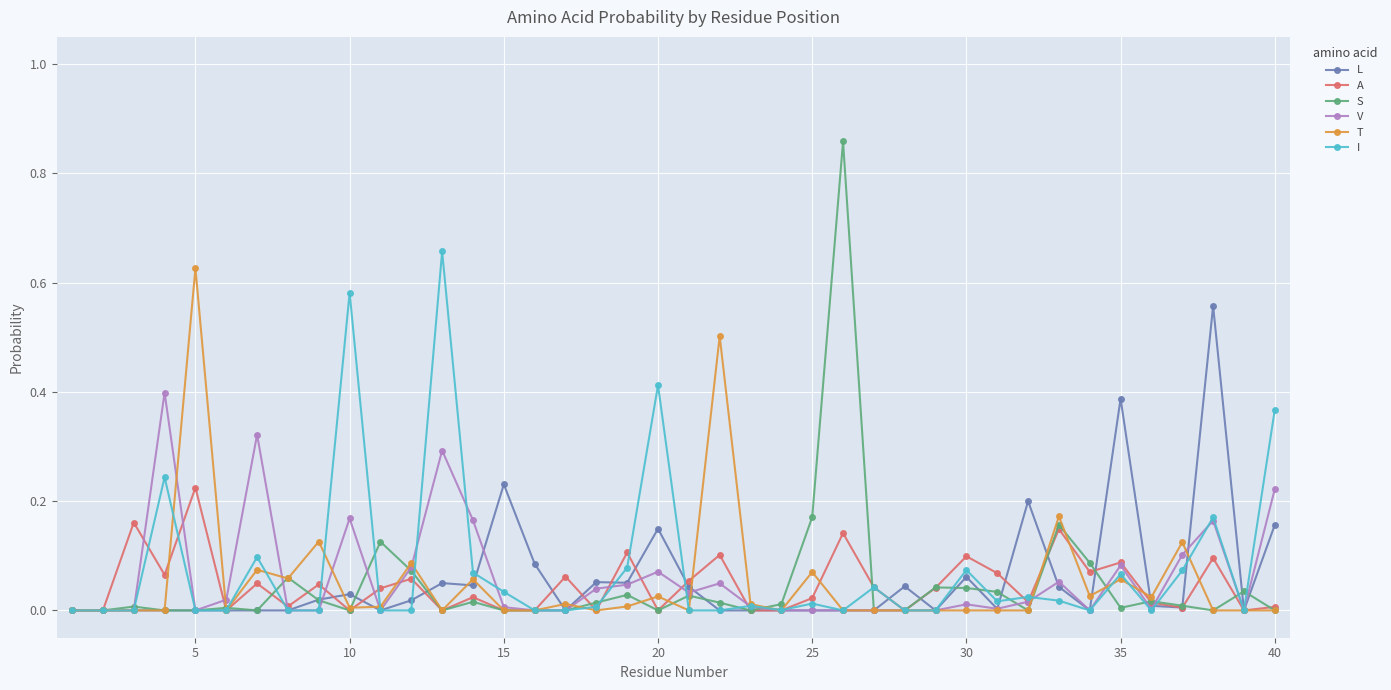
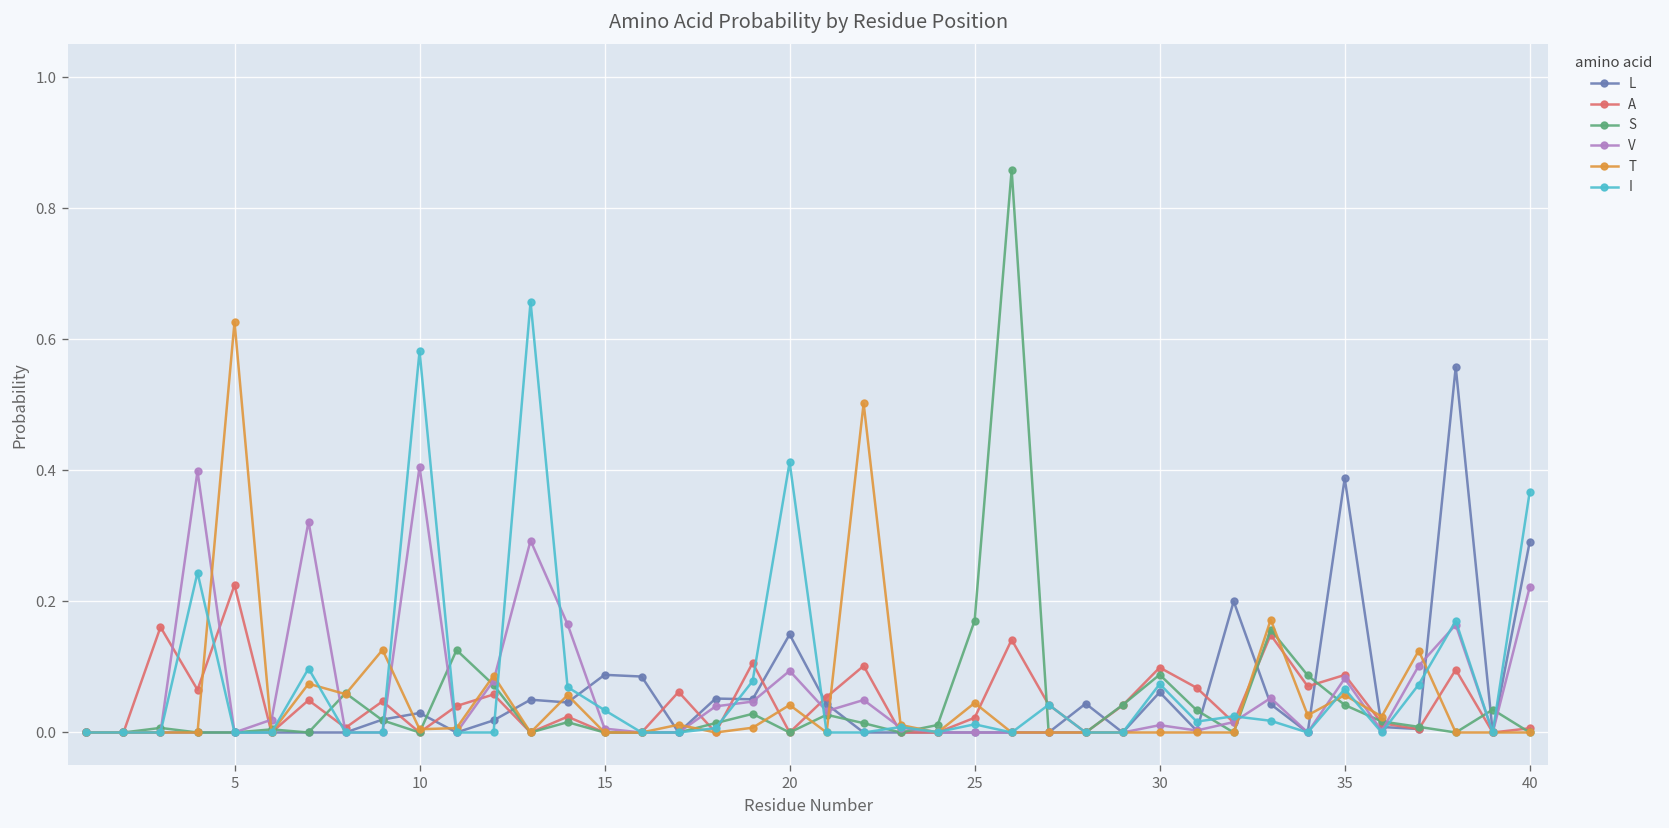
  {
    "L": {
      "10": 0.03,
-     "15": 0.23,
+     "15": 0.09,
      "20": 0.15,
      "30": 0.06,
      "35": 0.39,
-     "40": 0.16
+     "40": 0.29
    },
    "A": {
      "5": 0.22,
      "25": 0.02,
      "30": 0.10,
      "35": 0.09,
      "40": 0.01
    },
    "S": {
      "25": 0.17,
-     "30": 0.04,
-     "35": 0.00
+     "30": 0.09,
+     "35": 0.04
    },
    "V": {
-     "10": 0.17,
+     "10": 0.41,
      "15": 0.01,
-     "20": 0.07,
+     "20": 0.09,
      "30": 0.01,
      "35": 0.08,
      "40": 0.22
    },
    "T": {
      "5": 0.63,
      "10": 0.00,
-     "20": 0.03,
-     "25": 0.07,
+     "20": 0.04,
+     "25": 0.05,
      "30": 0.00,
      "35": 0.06
    },
    "I": {
      "10": 0.58,
      "15": 0.03,
      "20": 0.41,
      "25": 0.01,
      "30": 0.07,
      "35": 0.07,
      "40": 0.37
    }
  }
